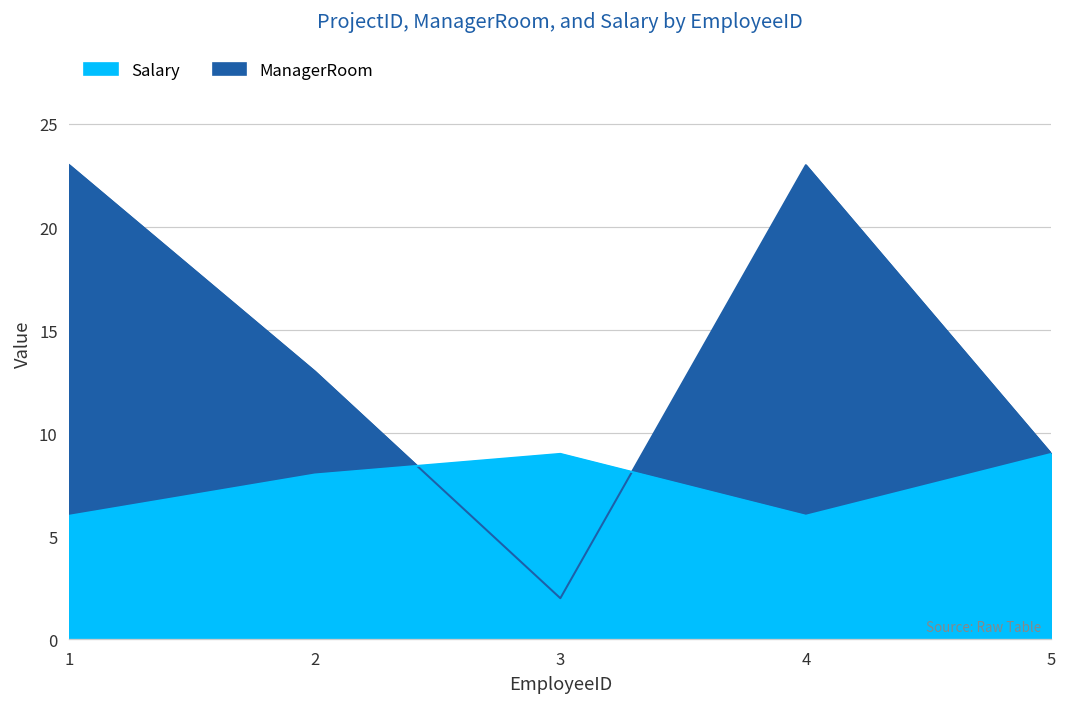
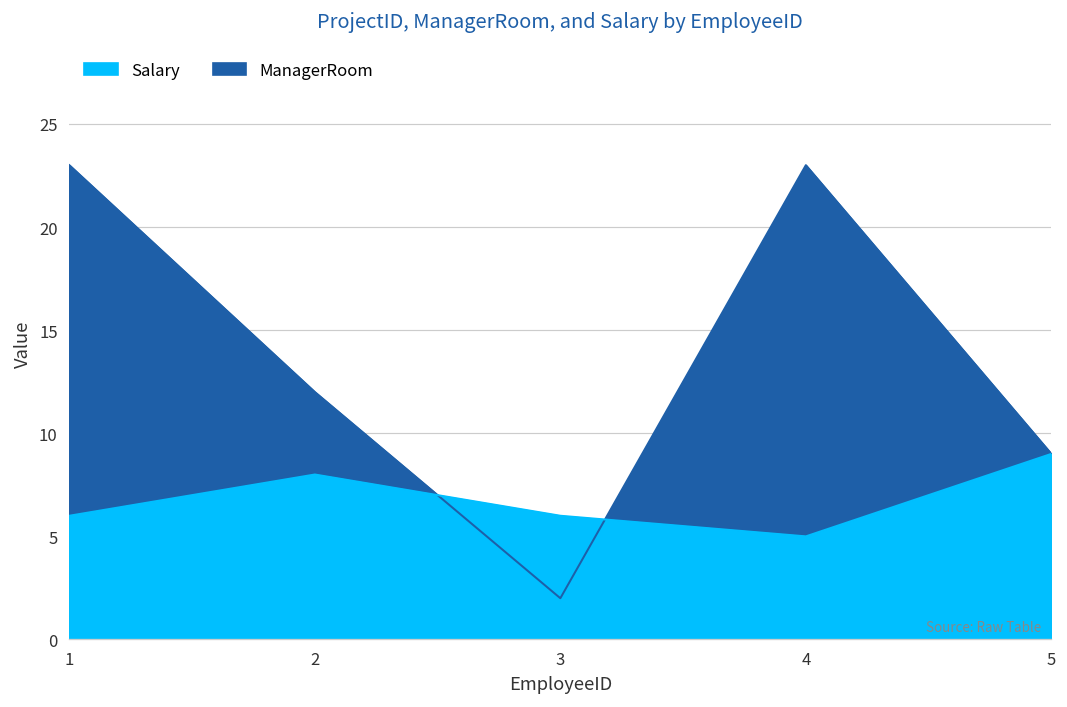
  {
    "Salary": {
      "1": 6,
      "2": 8,
-     "3": 9,
-     "4": 6
+     "3": 6,
+     "4": 5
    },
    "ManagerRoom": {
      "1": 23,
-     "2": 13,
+     "2": 12,
      "3": 2,
      "4": 23
    }
  }
